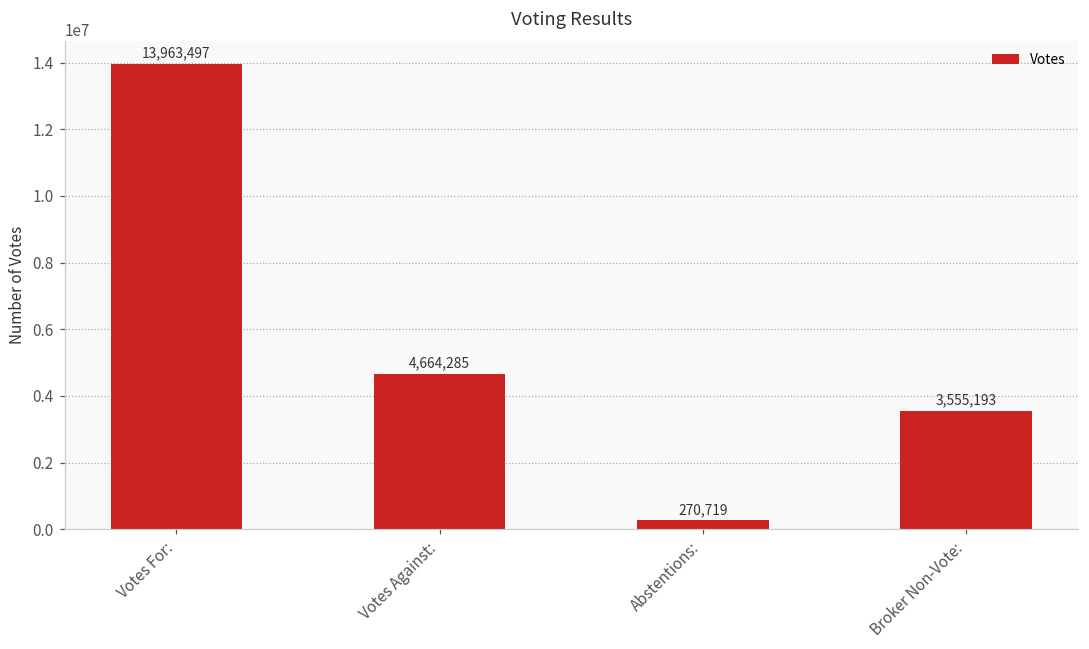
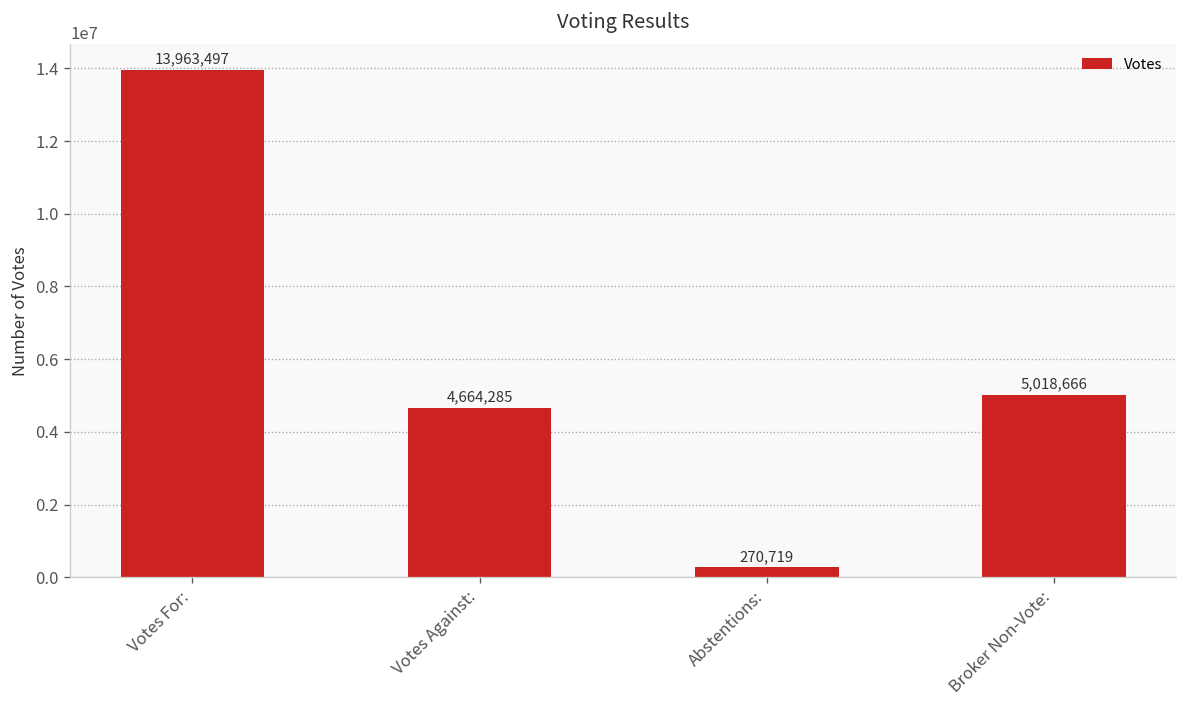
  {
    "Votes For:": "13,963,497",
    "Votes Against:": "4,664,285",
    "Abstentions:": "270,719",
-   "Broker Non-Vote:": "3,555,193"
+   "Broker Non-Vote:": "5,018,666"
  }
